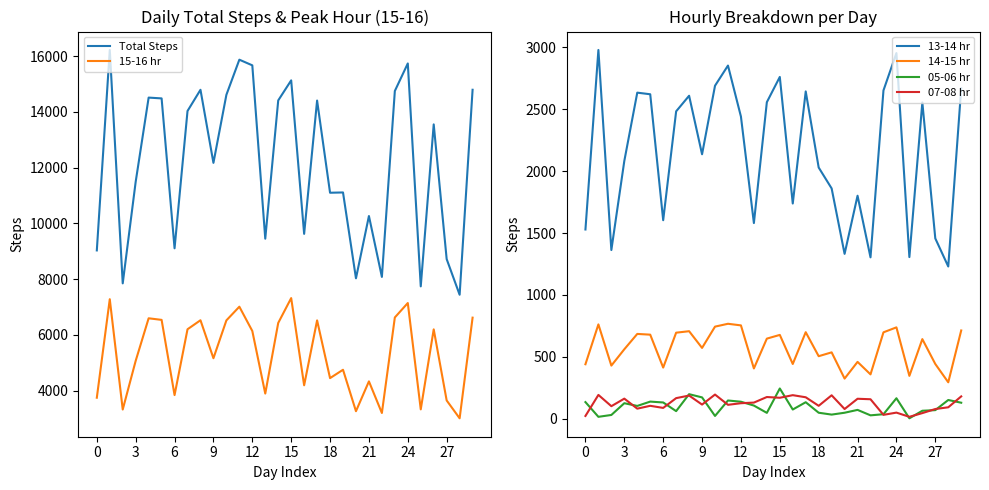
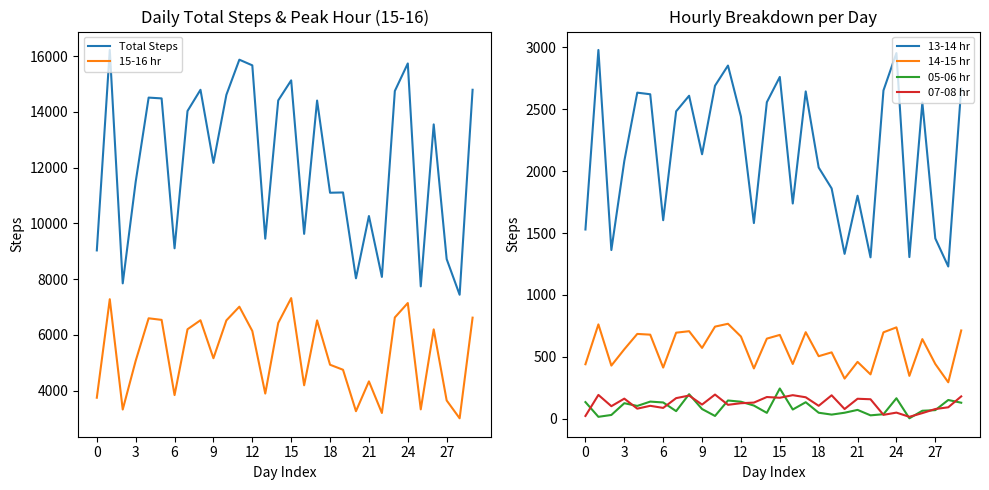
  {
    "Daily Total Steps & Peak Hour (15-16)": {
      "Total Steps": {
        "0": 9000,
        "3": 11500,
        "6": 9100,
        "9": 12200,
        "12": 15700,
        "15": 15100,
        "18": 11100,
        "21": 10300,
        "24": 15700,
        "27": 8700
      },
      "15-16 hr": {
        "0": 3700,
        "3": 5100,
        "6": 3800,
        "9": 5200,
        "12": 6100,
        "15": 7300,
-       "18": 4400,
+       "18": 4900,
        "21": 4300,
        "24": 7100,
        "27": 3600
      }
    },
    "Hourly Breakdown per Day": {
      "13-14 hr": {
        "0": 1530,
        "3": 2080,
        "6": 1600,
        "9": 2140,
        "12": 2440,
        "15": 2760,
        "18": 2030,
        "21": 1800,
        "27": 1460
      },
      "14-15 hr": {
        "0": 440,
        "3": 560,
        "6": 410,
        "9": 570,
-       "12": 750,
+       "12": 660,
        "15": 680,
        "18": 510,
        "21": 460,
        "24": 740,
        "27": 440
      },
      "05-06 hr": {
        "0": 130,
        "3": 130,
        "6": 130,
-       "9": 170,
+       "9": 80,
        "15": 240,
        "18": 50,
        "21": 70,
        "24": 170
      },
      "07-08 hr": {
        "0": 20,
        "3": 160,
        "6": 90,
        "9": 110,
        "15": 170,
        "18": 100,
        "21": 160,
        "24": 50
      }
    }
  }
